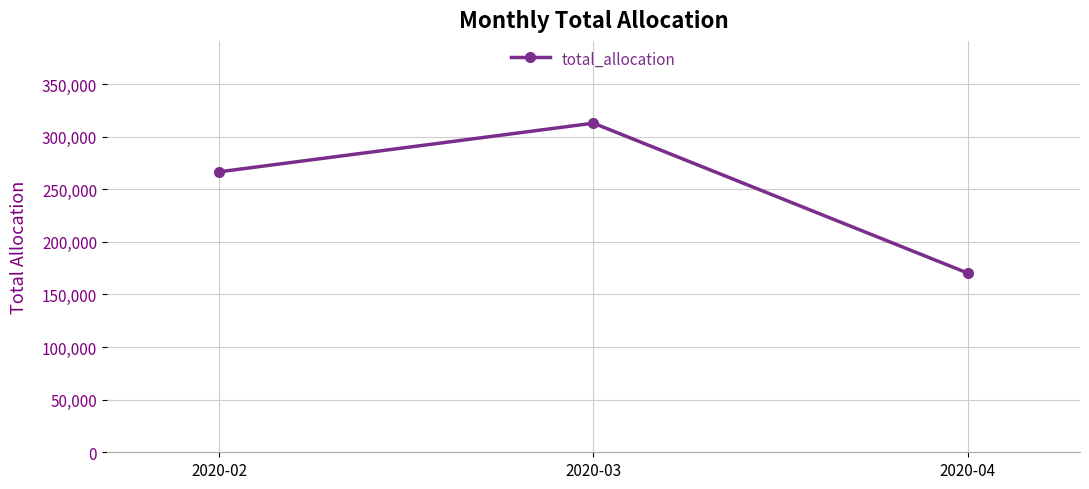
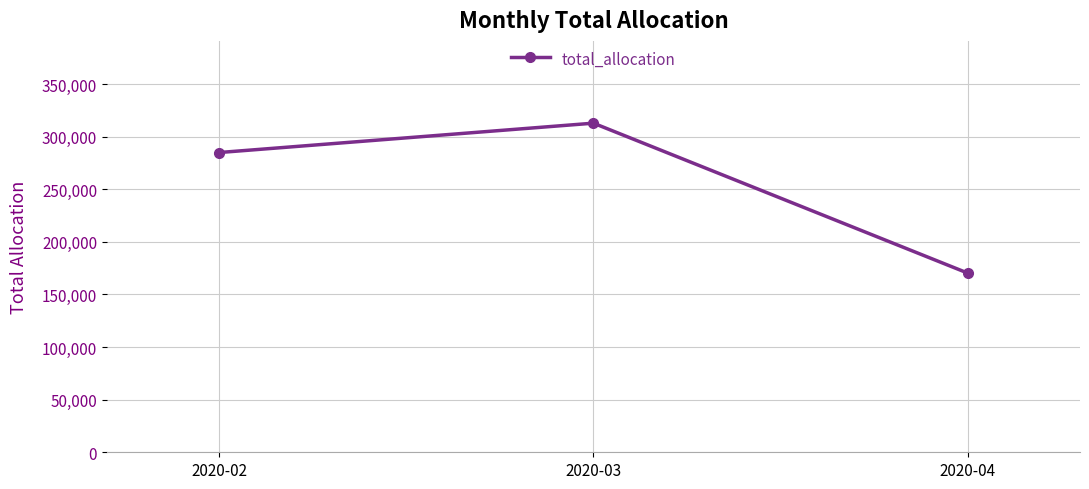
  {
-   "2020-02": "267,000",
+   "2020-02": "285,000",
    "2020-03": "313,000",
    "2020-04": "170,000"
  }
